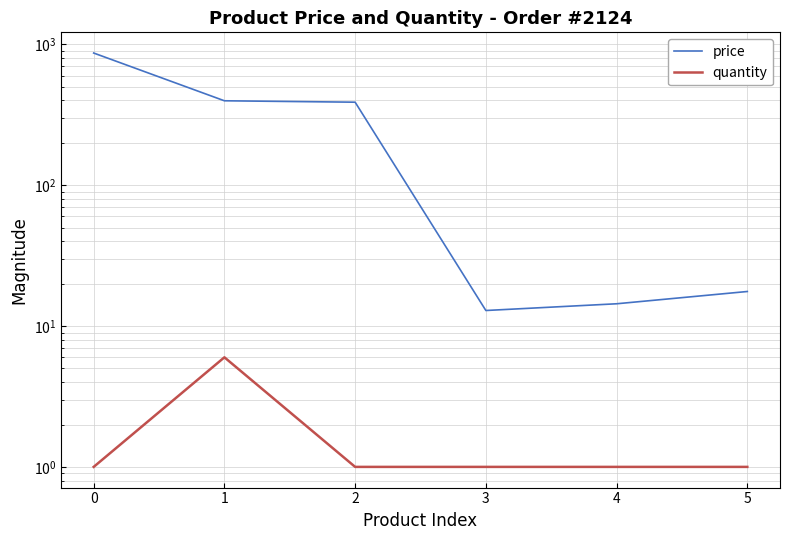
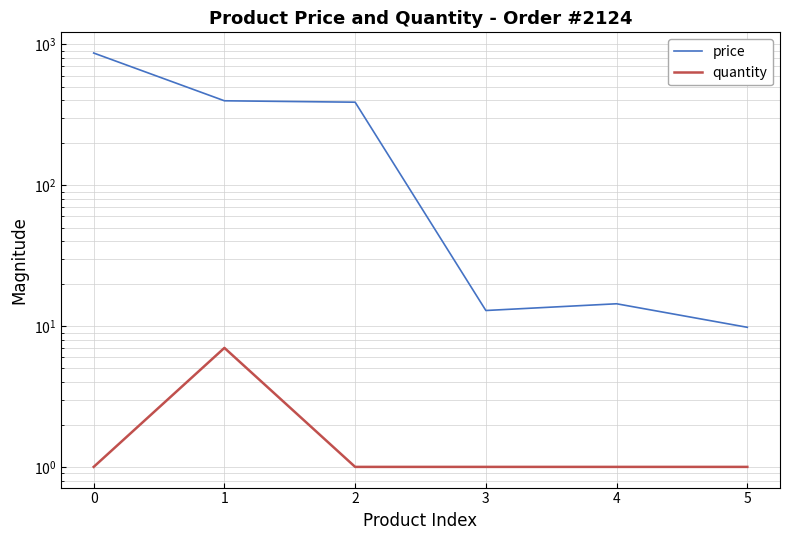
  {
    "price": {
      "0": 900,
      "1": 400,
      "2": 390,
      "3": 13,
      "4": 14,
-     "5": 18
+     "5": 10
    },
    "quantity": {
      "0": 1,
-     "1": 6,
+     "1": 7,
      "2": 1,
      "3": 1,
      "4": 1,
      "5": 1
    }
  }
